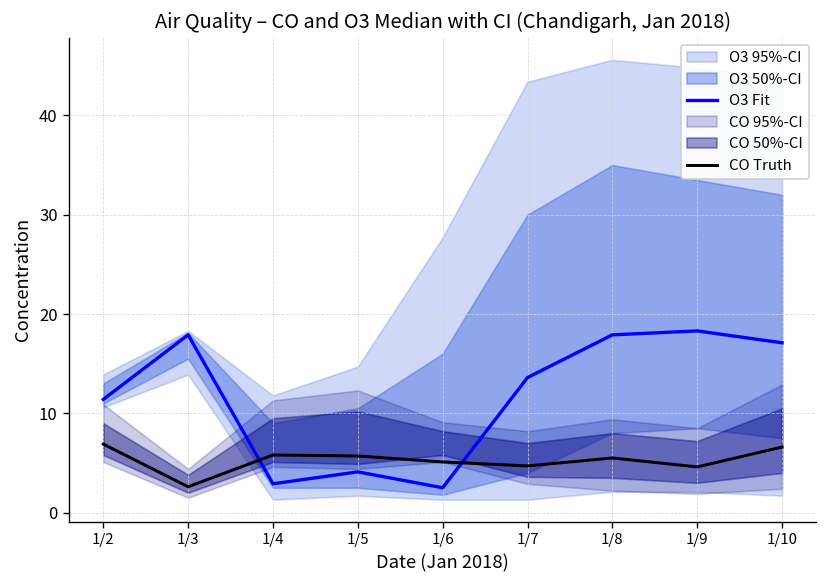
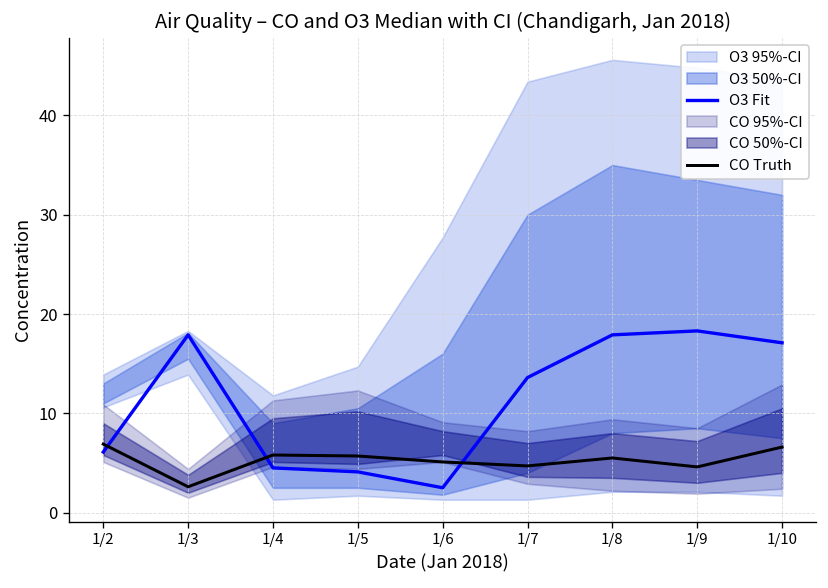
  {
    "O3 Fit": {
-     "1/2": 11,
-     "1/4": 3,
+     "1/2": 6,
+     "1/4": 5,
      "1/5": 4,
      "1/6": 3,
      "1/7": 14,
      "1/8": 18,
      "1/9": 18,
      "1/10": 17
    },
    "CO Truth": {
      "1/2": 7,
      "1/3": 3,
      "1/4": 6,
      "1/5": 6,
      "1/6": 5,
      "1/7": 5,
      "1/8": 6,
      "1/9": 5,
      "1/10": 7
    }
  }
